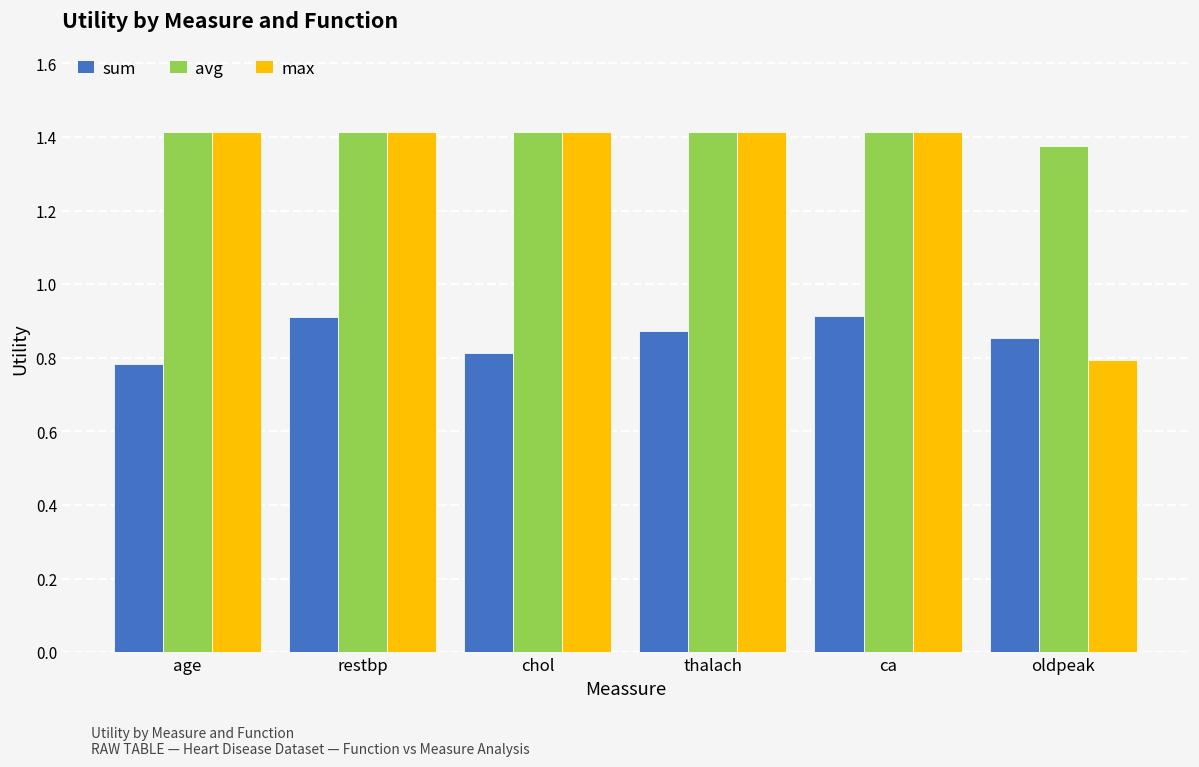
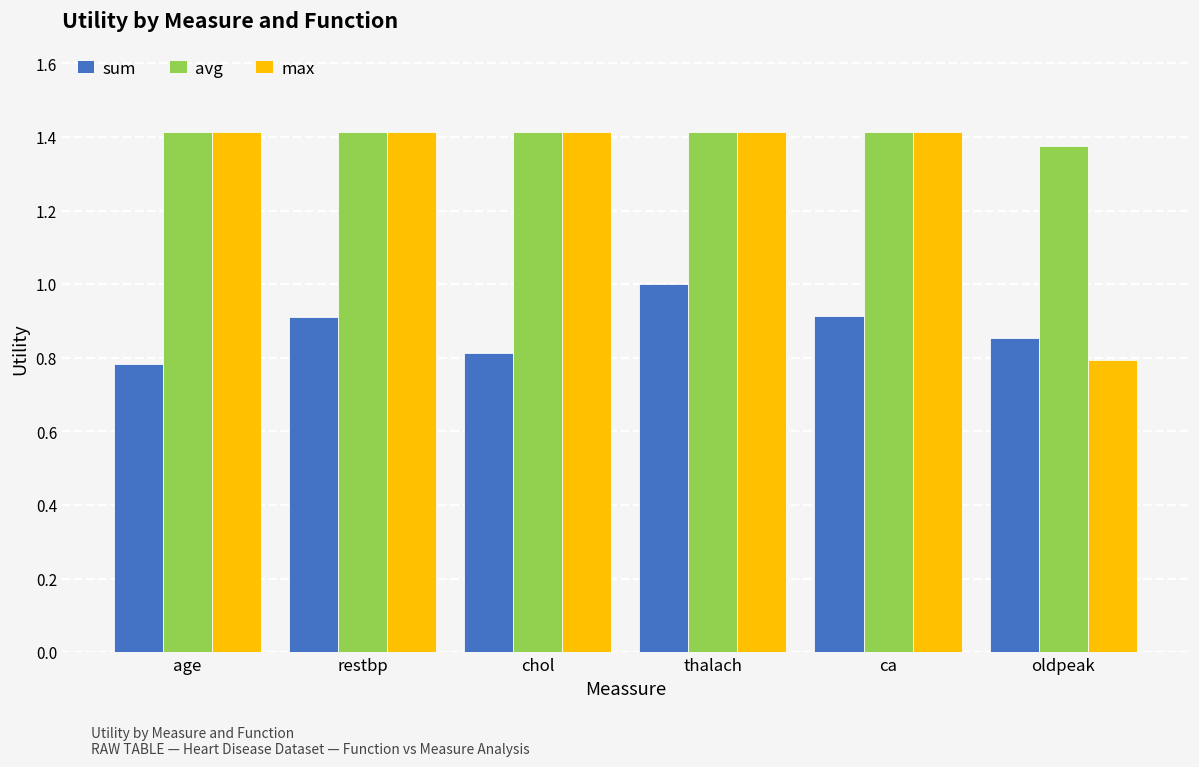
  {
    "sum": {
      "age": 0.78,
      "restbp": 0.91,
      "chol": 0.81,
-     "thalach": 0.87,
+     "thalach": 1.00,
      "ca": 0.91,
      "oldpeak": 0.85
    },
    "avg": {
      "age": 1.41,
      "restbp": 1.41,
      "chol": 1.41,
      "thalach": 1.41,
      "ca": 1.41,
      "oldpeak": 1.38
    },
    "max": {
      "age": 1.41,
      "restbp": 1.41,
      "chol": 1.41,
      "thalach": 1.41,
      "ca": 1.41,
      "oldpeak": 0.79
    }
  }
